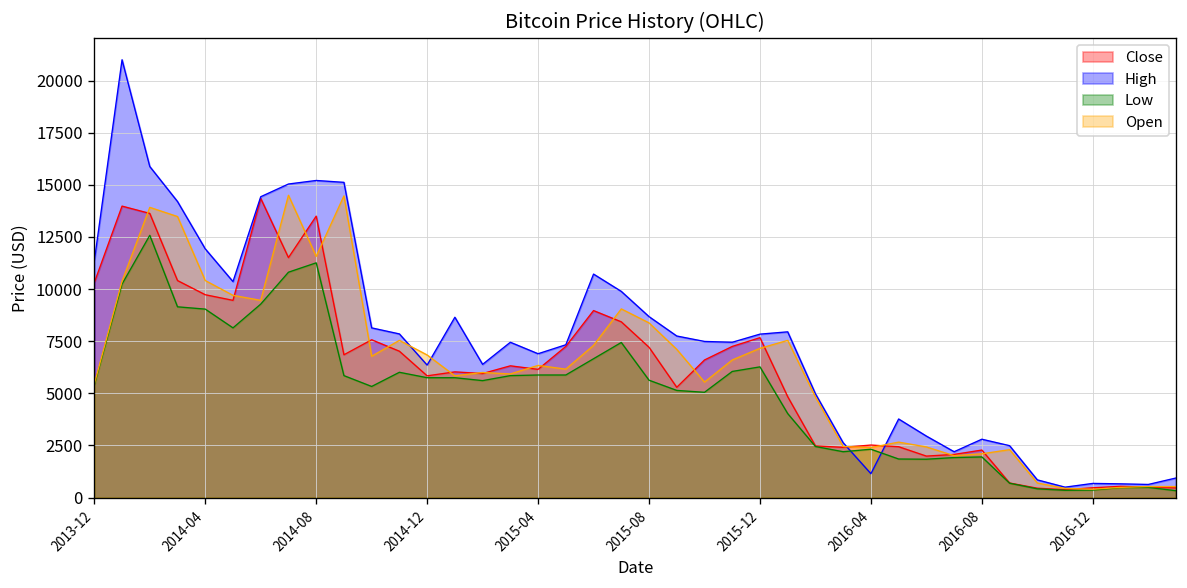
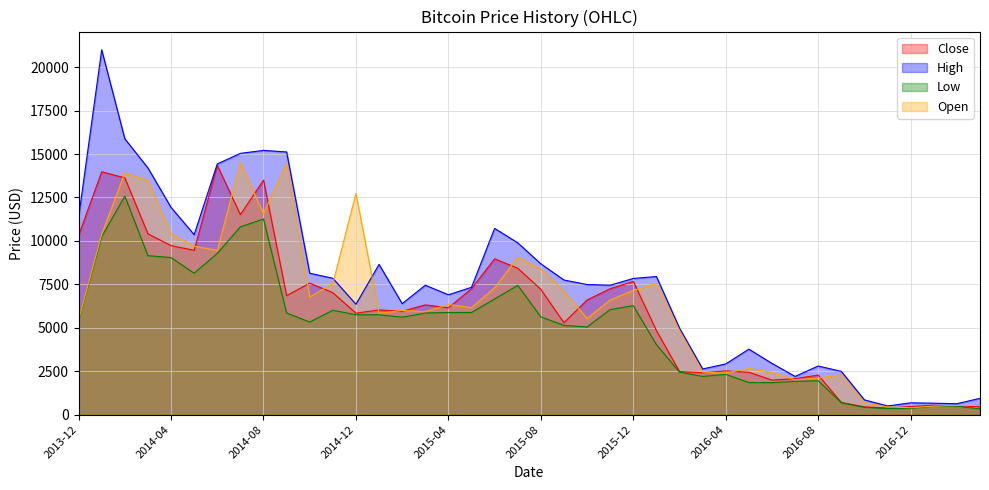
  {
    "Close": {
      "2013-12": 10300,
      "2014-04": 9700,
      "2014-08": 13500,
      "2015-04": 6200,
      "2015-08": 7200,
      "2015-12": 7700,
      "2016-08": 2300
    },
    "High": {
      "2013-12": 11400,
      "2014-04": 11900,
      "2014-08": 15200,
      "2014-12": 6400,
      "2015-04": 6900,
      "2015-08": 8700,
      "2015-12": 7800,
-     "2016-04": 1100,
+     "2016-04": 2900,
      "2016-08": 2800,
      "2016-12": 700
    },
    "Low": {
      "2014-04": 9000,
      "2014-08": 11300,
      "2015-04": 5900,
      "2015-08": 5600,
      "2015-12": 6300,
      "2016-08": 2000
    },
    "Open": {
      "2014-04": 10400,
      "2014-08": 11600,
-     "2014-12": 6800,
+     "2014-12": 12700,
      "2015-04": 6300,
      "2015-08": 8400,
      "2015-12": 7200,
      "2016-08": 2100
    }
  }
